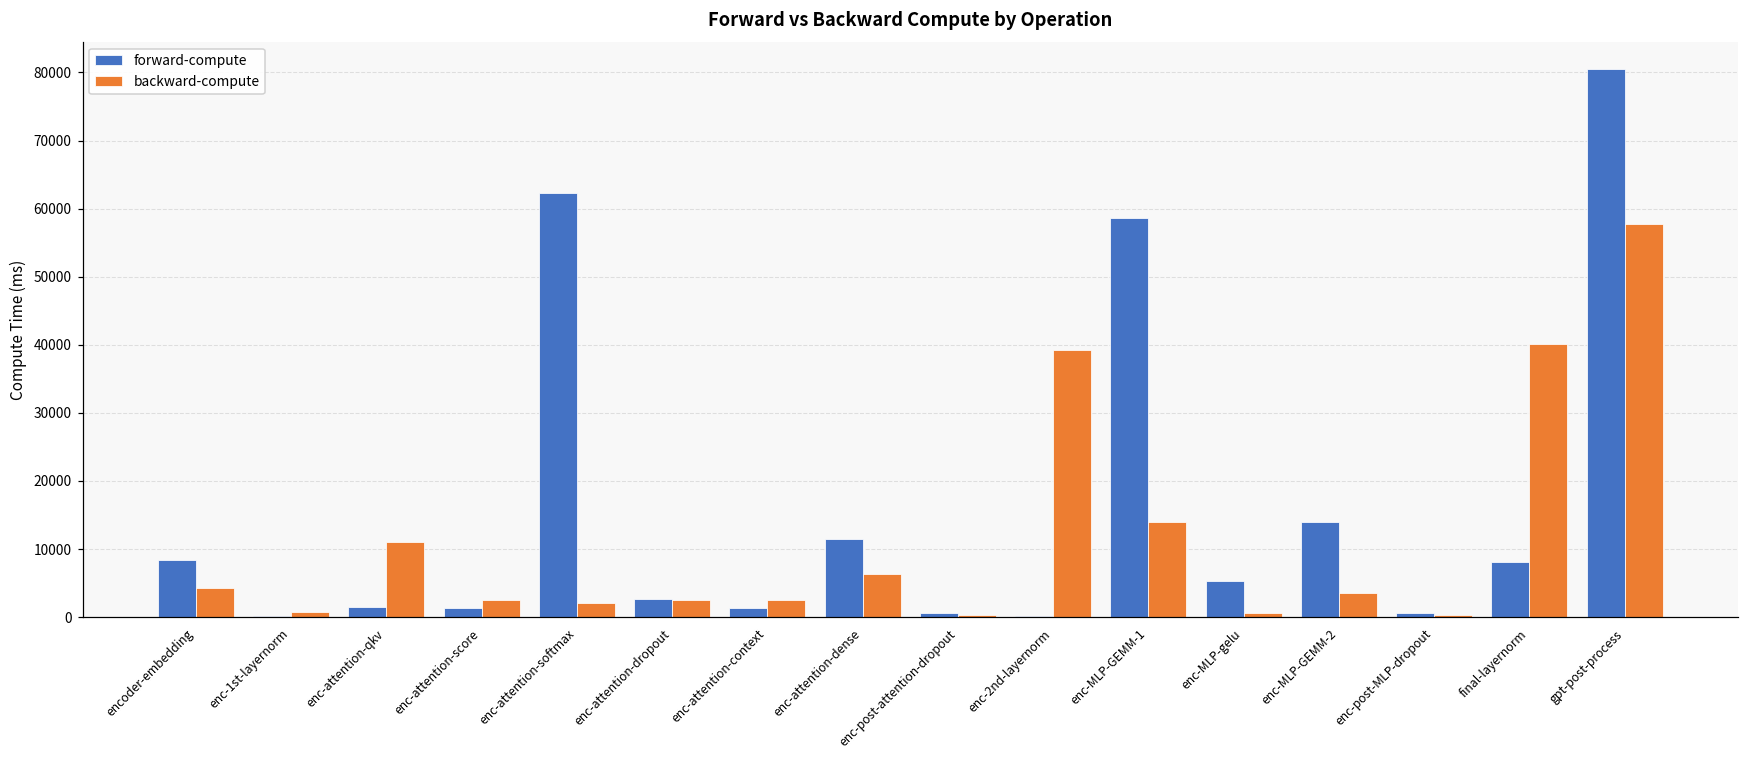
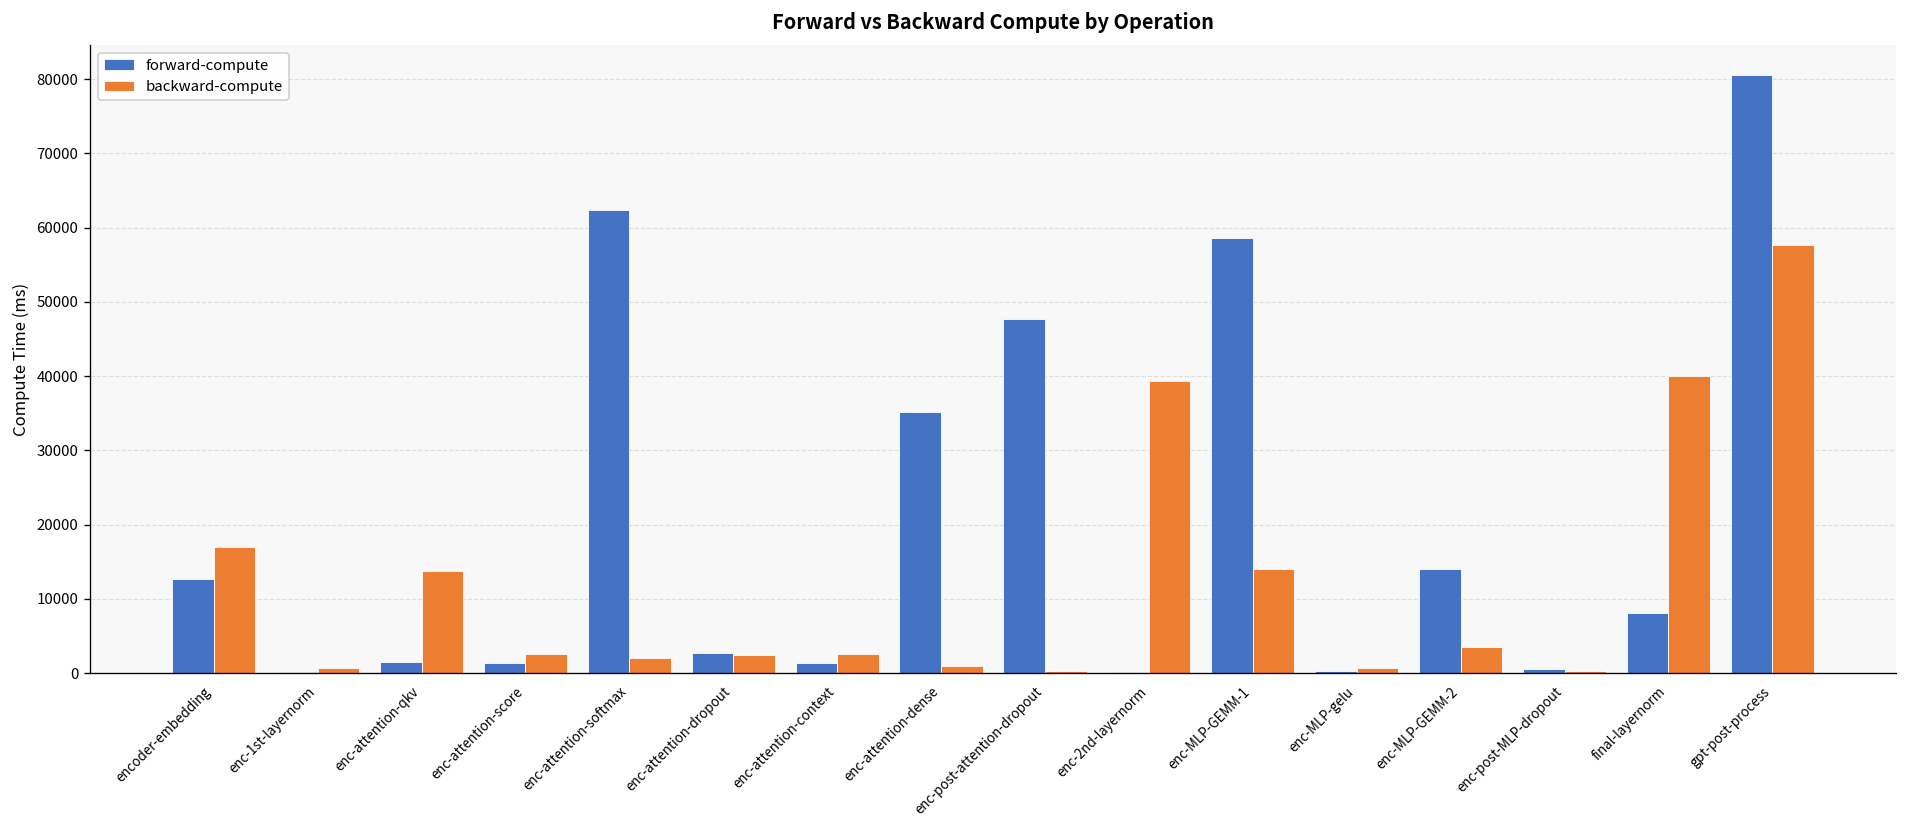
  {
    "forward-compute": {
-     "encoder-embedding": 8000,
+     "encoder-embedding": 13000,
      "enc-attention-qkv": 1000,
      "enc-attention-score": 1000,
      "enc-attention-softmax": 62000,
      "enc-attention-dropout": 3000,
      "enc-attention-context": 1000,
-     "enc-attention-dense": 11000,
-     "enc-post-attention-dropout": 1000,
+     "enc-attention-dense": 35000,
+     "enc-post-attention-dropout": 48000,
      "enc-MLP-GEMM-1": 59000,
-     "enc-MLP-gelu": 5000,
+     "enc-MLP-gelu": 0,
      "enc-MLP-GEMM-2": 14000,
      "enc-post-MLP-dropout": 1000,
      "final-layernorm": 8000,
      "gpt-post-process": 80000
    },
    "backward-compute": {
-     "encoder-embedding": 4000,
+     "encoder-embedding": 17000,
      "enc-1st-layernorm": 1000,
-     "enc-attention-qkv": 11000,
+     "enc-attention-qkv": 14000,
      "enc-attention-score": 3000,
      "enc-attention-softmax": 2000,
      "enc-attention-dropout": 2000,
      "enc-attention-context": 3000,
-     "enc-attention-dense": 6000,
+     "enc-attention-dense": 1000,
      "enc-2nd-layernorm": 39000,
      "enc-MLP-GEMM-1": 14000,
      "enc-MLP-gelu": 1000,
      "enc-MLP-GEMM-2": 4000,
      "final-layernorm": 40000,
      "gpt-post-process": 58000
    }
  }
